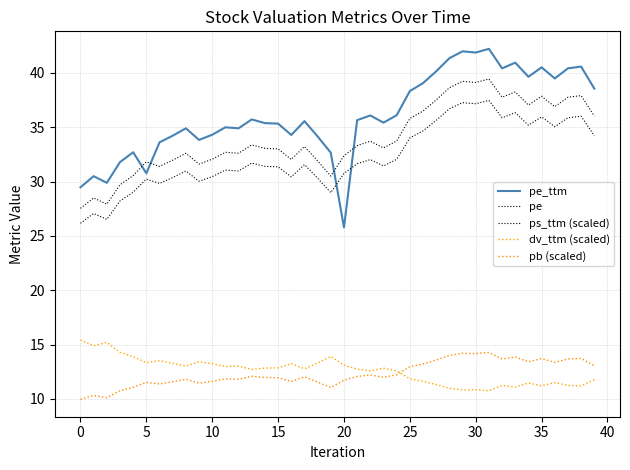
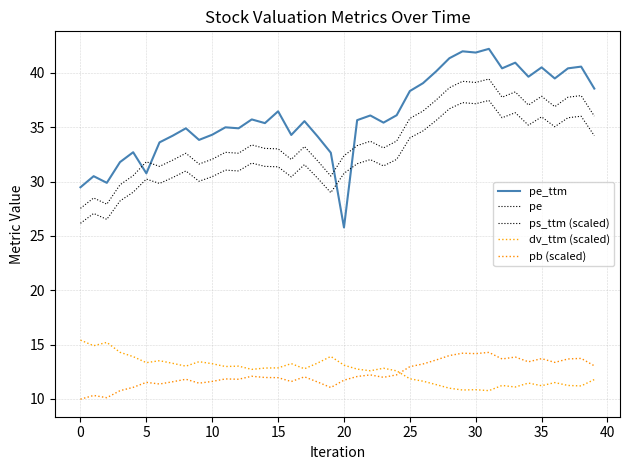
  {
    "pe_ttm": {
      "0": 29.5,
      "5": 30.8,
      "10": 34.3,
-     "15": 35.3,
+     "15": 36.5,
      "20": 25.8,
      "25": 38.3,
      "30": 41.9,
      "35": 40.5
    }
  }
